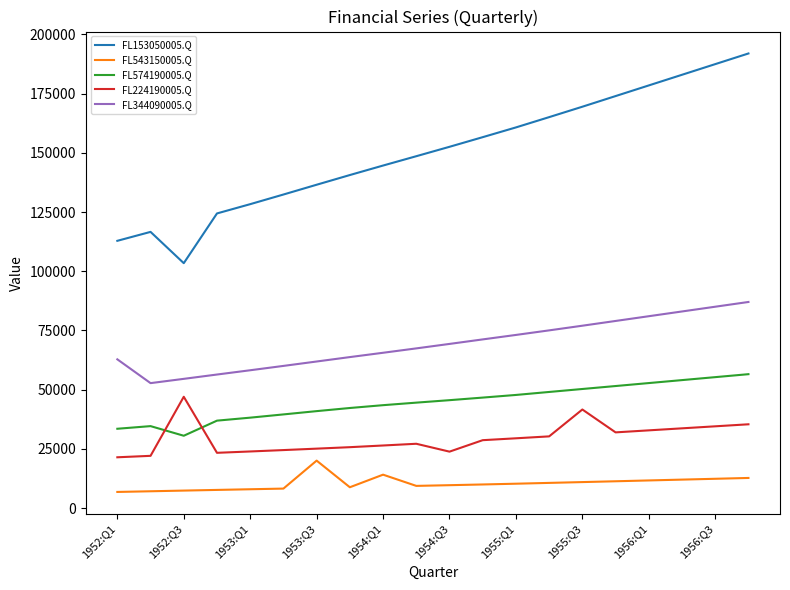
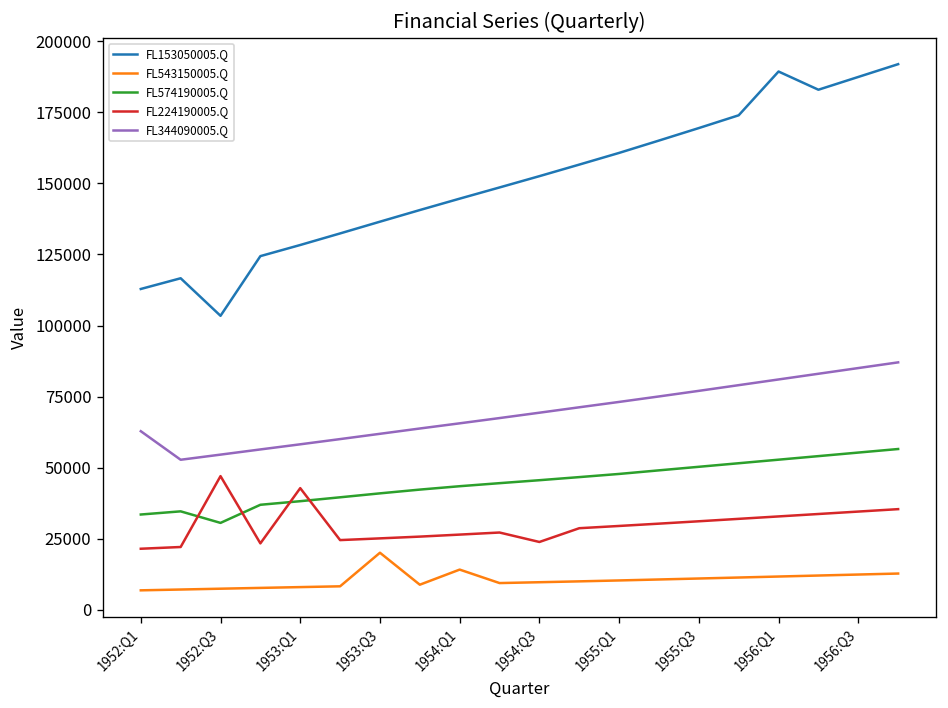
  {
    "FL153050005.Q": {
      "1952:Q1": 113000,
      "1952:Q3": 103000,
      "1953:Q1": 128000,
      "1953:Q3": 137000,
      "1954:Q1": 145000,
      "1954:Q3": 153000,
      "1955:Q1": 161000,
      "1955:Q3": 169000,
-     "1956:Q1": 178000,
+     "1956:Q1": 189000,
      "1956:Q3": 187000
    },
    "FL543150005.Q": {
      "1952:Q1": 7000,
      "1952:Q3": 7000,
      "1953:Q1": 8000,
      "1953:Q3": 20000,
      "1954:Q1": 14000,
      "1954:Q3": 10000,
      "1955:Q1": 10000,
      "1955:Q3": 11000,
      "1956:Q1": 12000,
      "1956:Q3": 12000
    },
    "FL574190005.Q": {
      "1952:Q1": 34000,
      "1952:Q3": 31000,
      "1953:Q1": 38000,
      "1953:Q3": 41000,
      "1954:Q1": 43000,
      "1954:Q3": 46000,
      "1955:Q1": 48000,
      "1955:Q3": 50000,
      "1956:Q1": 53000,
      "1956:Q3": 55000
    },
    "FL224190005.Q": {
      "1952:Q1": 21000,
      "1952:Q3": 47000,
-     "1953:Q1": 24000,
+     "1953:Q1": 43000,
      "1953:Q3": 25000,
      "1954:Q1": 26000,
      "1954:Q3": 24000,
      "1955:Q1": 29000,
-     "1955:Q3": 42000,
+     "1955:Q3": 31000,
      "1956:Q1": 33000,
      "1956:Q3": 35000
    },
    "FL344090005.Q": {
      "1952:Q1": 63000,
      "1952:Q3": 55000,
      "1953:Q1": 58000,
      "1953:Q3": 62000,
      "1954:Q1": 66000,
      "1954:Q3": 69000,
      "1955:Q1": 73000,
      "1955:Q3": 77000,
      "1956:Q1": 81000,
      "1956:Q3": 85000
    }
  }
